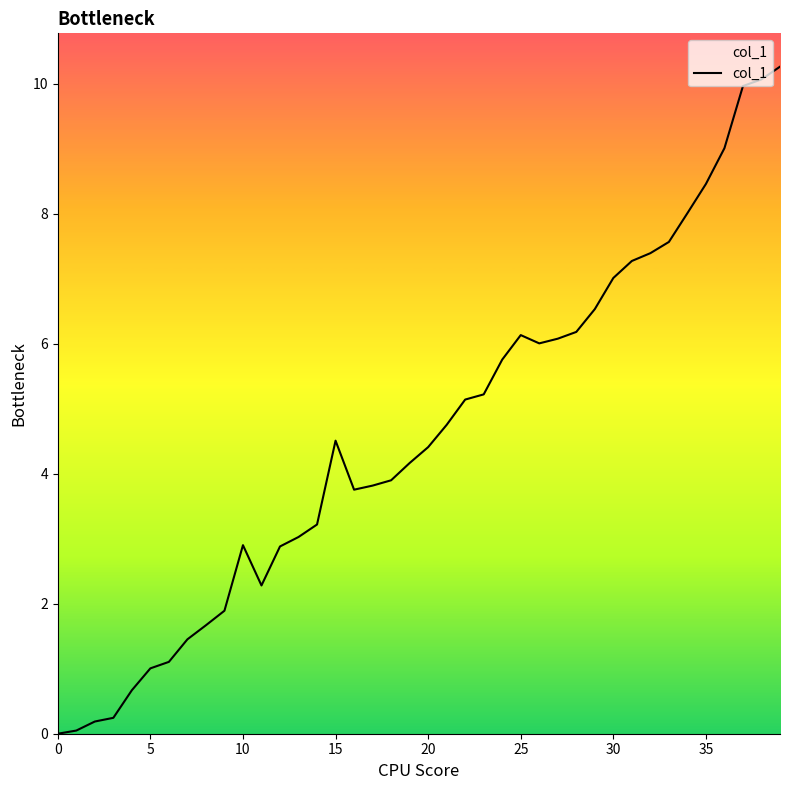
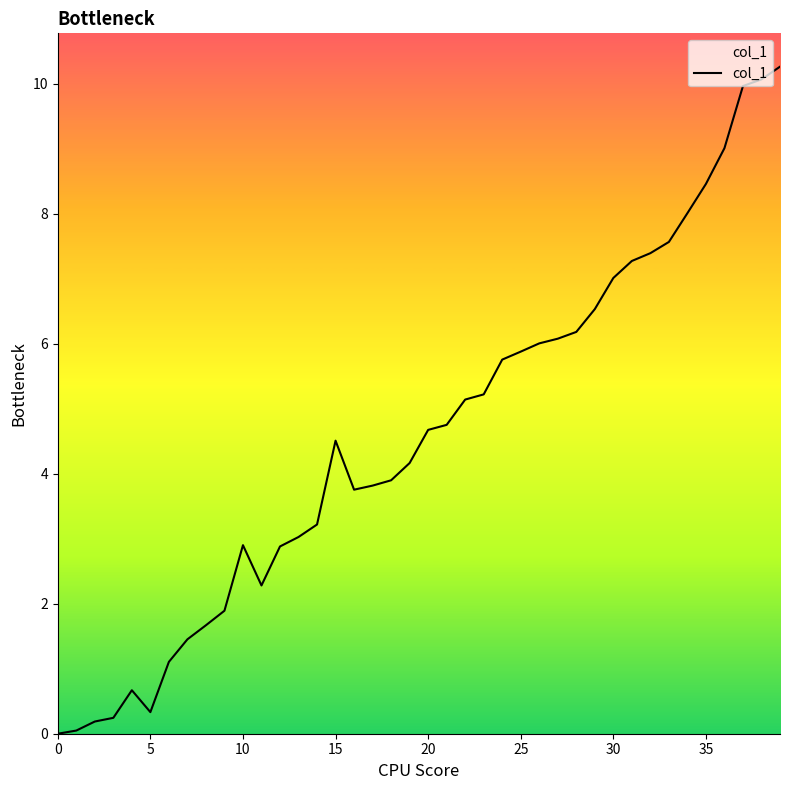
  {
    "0": 0.0,
-   "5": 1.0,
+   "5": 0.3,
    "10": 2.9,
    "15": 4.5,
-   "20": 4.4,
-   "25": 6.1,
+   "20": 4.7,
+   "25": 5.9,
    "30": 7.0,
    "35": 8.5
  }
